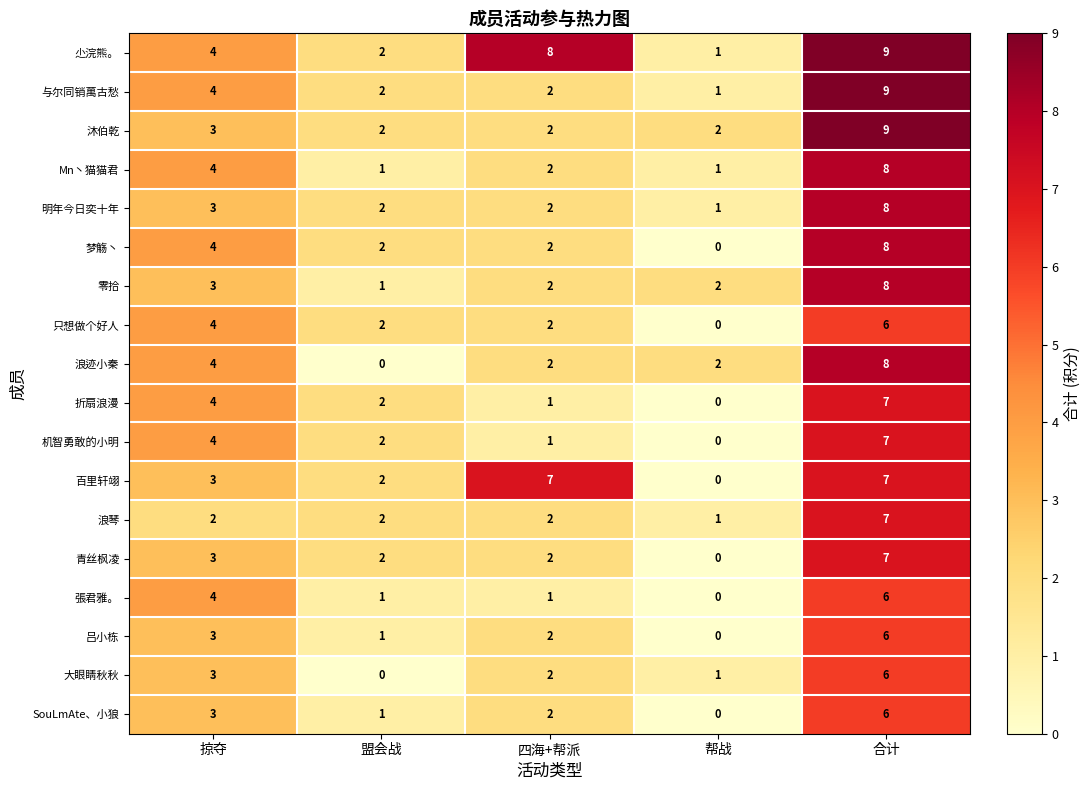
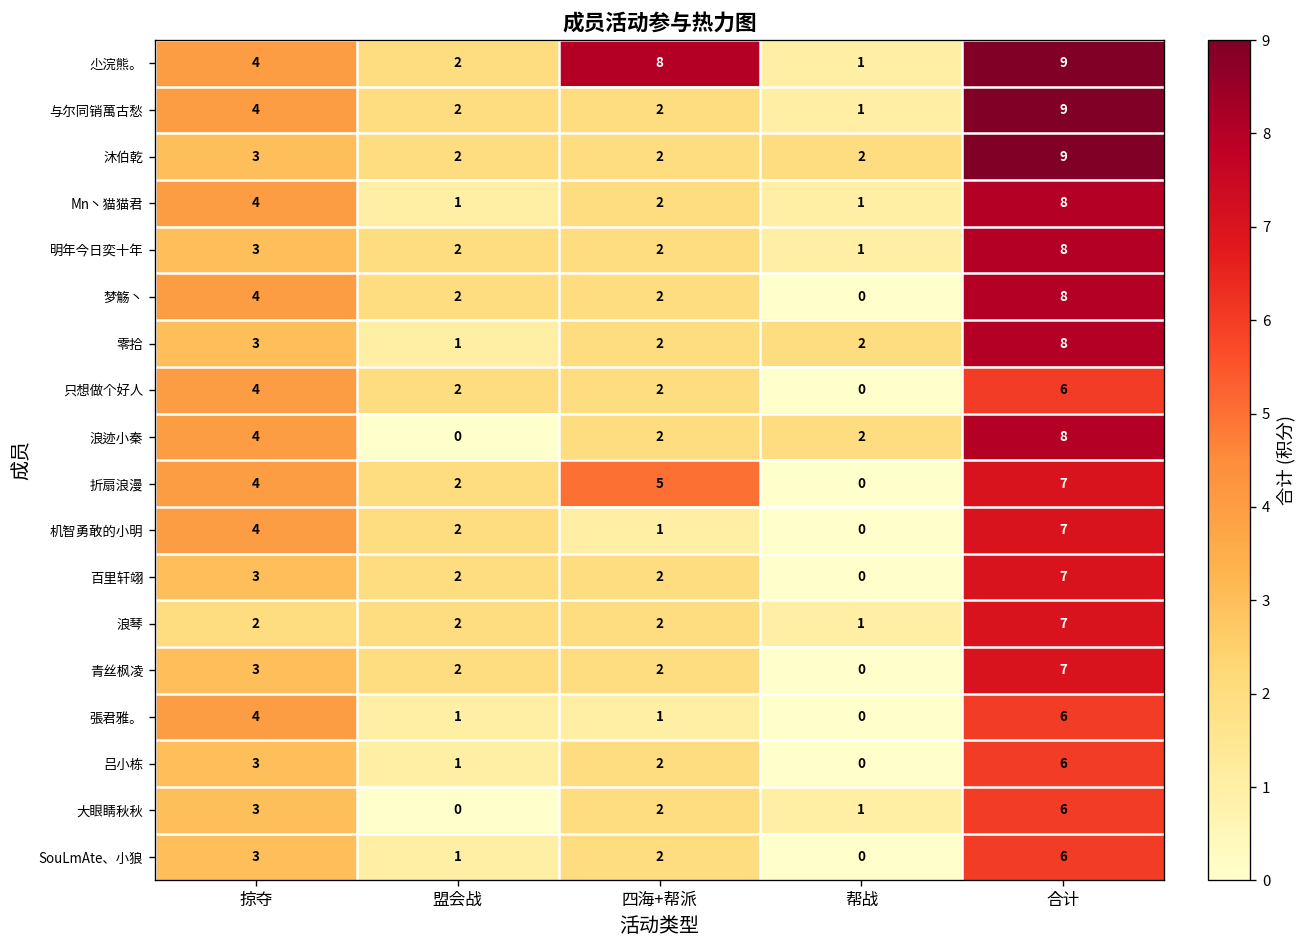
  {
    "尐浣熊。": {
      "掠夺": 4,
      "盟会战": 2,
      "四海+帮派": 8,
      "帮战": 1,
      "合计": 9
    },
    "与尔同销萬古愁": {
      "掠夺": 4,
      "盟会战": 2,
      "四海+帮派": 2,
      "帮战": 1,
      "合计": 9
    },
    "沐伯乾": {
      "掠夺": 3,
      "盟会战": 2,
      "四海+帮派": 2,
      "帮战": 2,
      "合计": 9
    },
    "Mn丶猫猫君": {
      "掠夺": 4,
      "盟会战": 1,
      "四海+帮派": 2,
      "帮战": 1,
      "合计": 8
    },
    "明年今日奕十年": {
      "掠夺": 3,
      "盟会战": 2,
      "四海+帮派": 2,
      "帮战": 1,
      "合计": 8
    },
    "梦觞丶": {
      "掠夺": 4,
      "盟会战": 2,
      "四海+帮派": 2,
      "帮战": 0,
      "合计": 8
    },
    "零拾": {
      "掠夺": 3,
      "盟会战": 1,
      "四海+帮派": 2,
      "帮战": 2,
      "合计": 8
    },
    "只想做个好人": {
      "掠夺": 4,
      "盟会战": 2,
      "四海+帮派": 2,
      "帮战": 0,
      "合计": 6
    },
    "浪迹小秦": {
      "掠夺": 4,
      "盟会战": 0,
      "四海+帮派": 2,
      "帮战": 2,
      "合计": 8
    },
    "折扇浪漫": {
      "掠夺": 4,
      "盟会战": 2,
-     "四海+帮派": 1,
+     "四海+帮派": 5,
      "帮战": 0,
      "合计": 7
    },
    "机智勇敢的小明": {
      "掠夺": 4,
      "盟会战": 2,
      "四海+帮派": 1,
      "帮战": 0,
      "合计": 7
    },
    "百里轩翊": {
      "掠夺": 3,
      "盟会战": 2,
-     "四海+帮派": 7,
+     "四海+帮派": 2,
      "帮战": 0,
      "合计": 7
    },
    "浪琴": {
      "掠夺": 2,
      "盟会战": 2,
      "四海+帮派": 2,
      "帮战": 1,
      "合计": 7
    },
    "青丝枫凌": {
      "掠夺": 3,
      "盟会战": 2,
      "四海+帮派": 2,
      "帮战": 0,
      "合计": 7
    },
    "張君雅。": {
      "掠夺": 4,
      "盟会战": 1,
      "四海+帮派": 1,
      "帮战": 0,
      "合计": 6
    },
    "吕小栋": {
      "掠夺": 3,
      "盟会战": 1,
      "四海+帮派": 2,
      "帮战": 0,
      "合计": 6
    },
    "大眼睛秋秋": {
      "掠夺": 3,
      "盟会战": 0,
      "四海+帮派": 2,
      "帮战": 1,
      "合计": 6
    },
    "SouLmAte、小狼": {
      "掠夺": 3,
      "盟会战": 1,
      "四海+帮派": 2,
      "帮战": 0,
      "合计": 6
    }
  }
